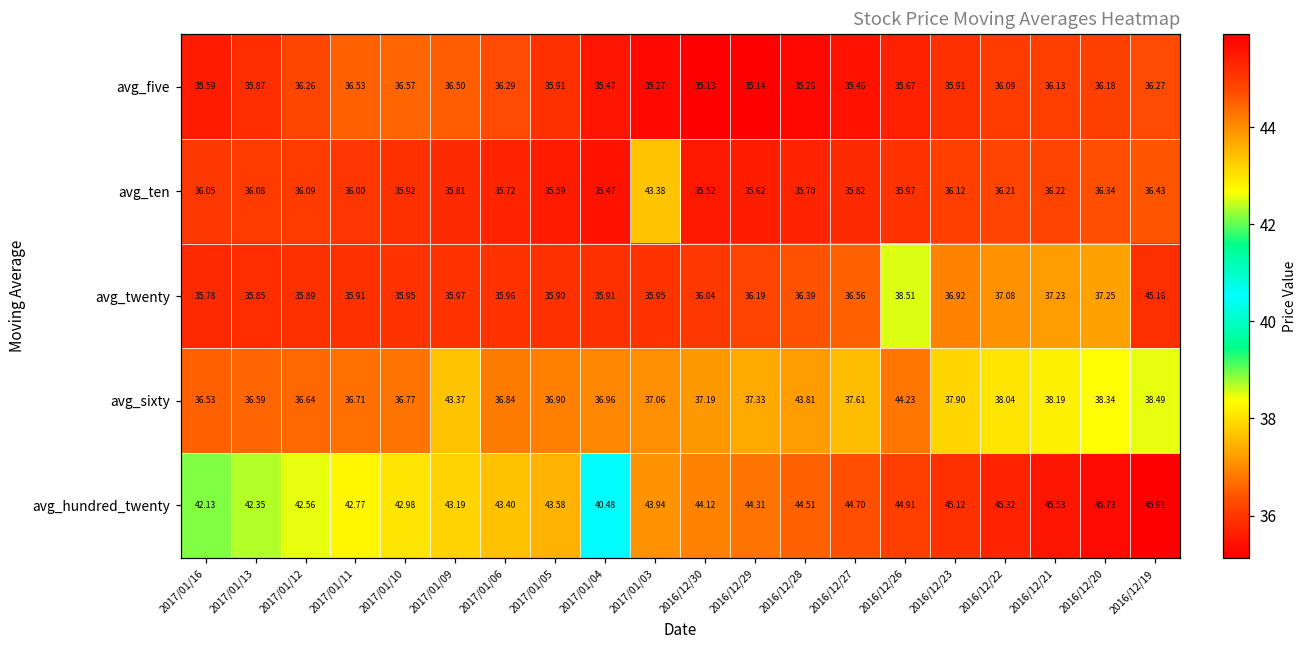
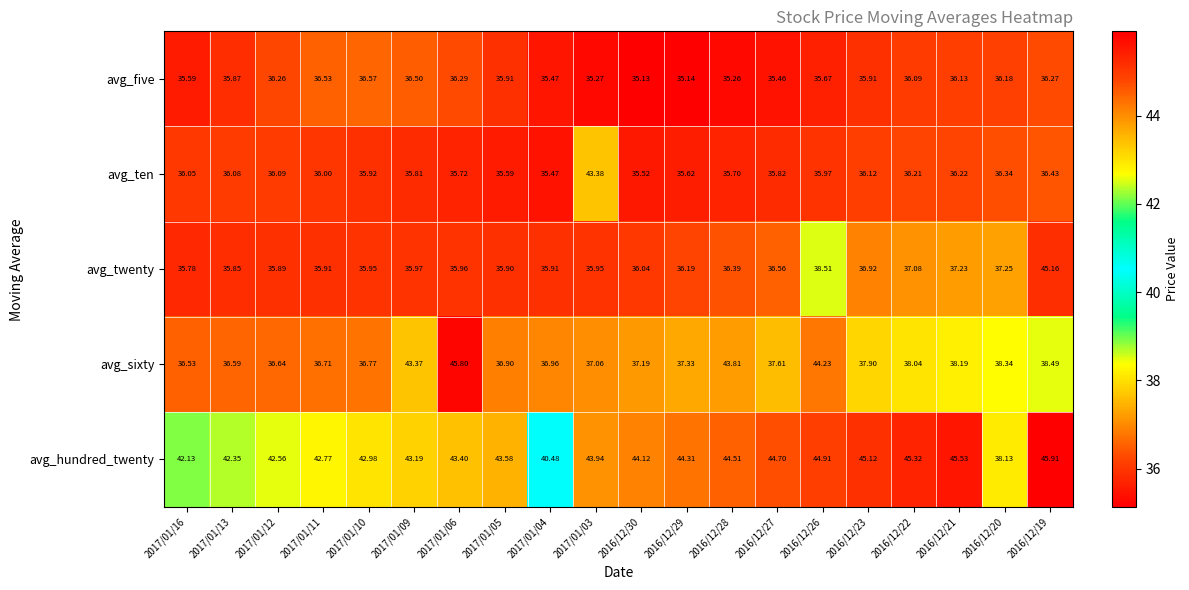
  {
    "avg_five": {
      "2017/01/16": 35.59,
      "2017/01/13": 35.87,
      "2017/01/12": 36.26,
      "2017/01/11": 36.53,
      "2017/01/10": 36.57,
      "2017/01/09": 36.50,
      "2017/01/06": 36.29,
      "2017/01/05": 35.91,
      "2017/01/04": 35.47,
      "2017/01/03": 35.27,
      "2016/12/30": 35.13,
      "2016/12/29": 35.14,
      "2016/12/28": 35.26,
      "2016/12/27": 35.46,
      "2016/12/26": 35.67,
      "2016/12/23": 35.91,
      "2016/12/22": 36.09,
      "2016/12/21": 36.13,
      "2016/12/20": 36.18,
      "2016/12/19": 36.27
    },
    "avg_ten": {
      "2017/01/16": 36.05,
      "2017/01/13": 36.08,
      "2017/01/12": 36.09,
      "2017/01/11": 36.00,
      "2017/01/10": 35.92,
      "2017/01/09": 35.81,
      "2017/01/06": 35.72,
      "2017/01/05": 35.59,
      "2017/01/04": 35.47,
      "2017/01/03": 43.38,
      "2016/12/30": 35.52,
      "2016/12/29": 35.62,
      "2016/12/28": 35.70,
      "2016/12/27": 35.82,
      "2016/12/26": 35.97,
      "2016/12/23": 36.12,
      "2016/12/22": 36.21,
      "2016/12/21": 36.22,
      "2016/12/20": 36.34,
      "2016/12/19": 36.43
    },
    "avg_twenty": {
      "2017/01/16": 35.78,
      "2017/01/13": 35.85,
      "2017/01/12": 35.89,
      "2017/01/11": 35.91,
      "2017/01/10": 35.95,
      "2017/01/09": 35.97,
      "2017/01/06": 35.96,
      "2017/01/05": 35.90,
      "2017/01/04": 35.91,
      "2017/01/03": 35.95,
      "2016/12/30": 36.04,
      "2016/12/29": 36.19,
      "2016/12/28": 36.39,
      "2016/12/27": 36.56,
      "2016/12/26": 38.51,
      "2016/12/23": 36.92,
      "2016/12/22": 37.08,
      "2016/12/21": 37.23,
      "2016/12/20": 37.25,
      "2016/12/19": 45.16
    },
    "avg_sixty": {
      "2017/01/16": 36.53,
      "2017/01/13": 36.59,
      "2017/01/12": 36.64,
      "2017/01/11": 36.71,
      "2017/01/10": 36.77,
      "2017/01/09": 43.37,
-     "2017/01/06": 36.84,
+     "2017/01/06": 45.80,
      "2017/01/05": 36.90,
      "2017/01/04": 36.96,
      "2017/01/03": 37.06,
      "2016/12/30": 37.19,
      "2016/12/29": 37.33,
      "2016/12/28": 43.81,
      "2016/12/27": 37.61,
      "2016/12/26": 44.23,
      "2016/12/23": 37.90,
      "2016/12/22": 38.04,
      "2016/12/21": 38.19,
      "2016/12/20": 38.34,
      "2016/12/19": 38.49
    },
    "avg_hundred_twenty": {
      "2017/01/16": 42.13,
      "2017/01/13": 42.35,
      "2017/01/12": 42.56,
      "2017/01/11": 42.77,
      "2017/01/10": 42.98,
      "2017/01/09": 43.19,
      "2017/01/06": 43.40,
      "2017/01/05": 43.58,
      "2017/01/04": 40.48,
      "2017/01/03": 43.94,
      "2016/12/30": 44.12,
      "2016/12/29": 44.31,
      "2016/12/28": 44.51,
      "2016/12/27": 44.70,
      "2016/12/26": 44.91,
      "2016/12/23": 45.12,
      "2016/12/22": 45.32,
      "2016/12/21": 45.53,
-     "2016/12/20": 45.73,
+     "2016/12/20": 38.13,
      "2016/12/19": 45.91
    }
  }
